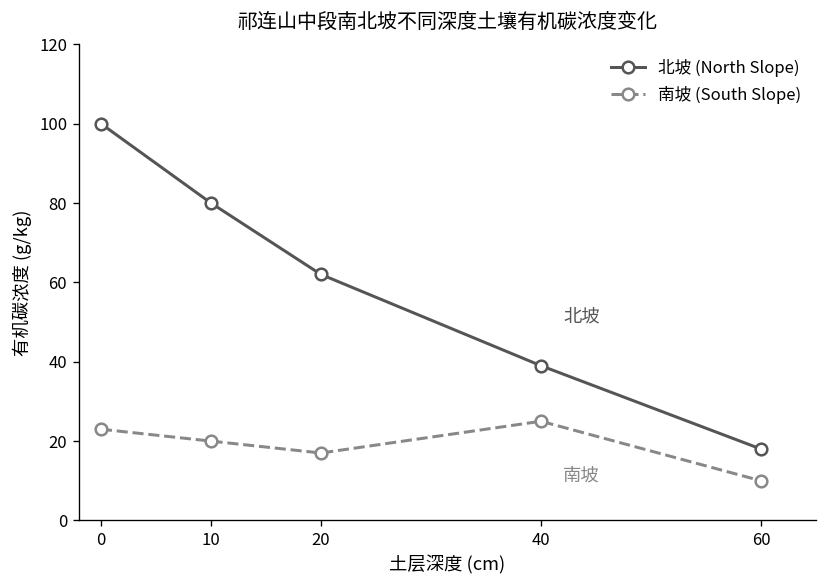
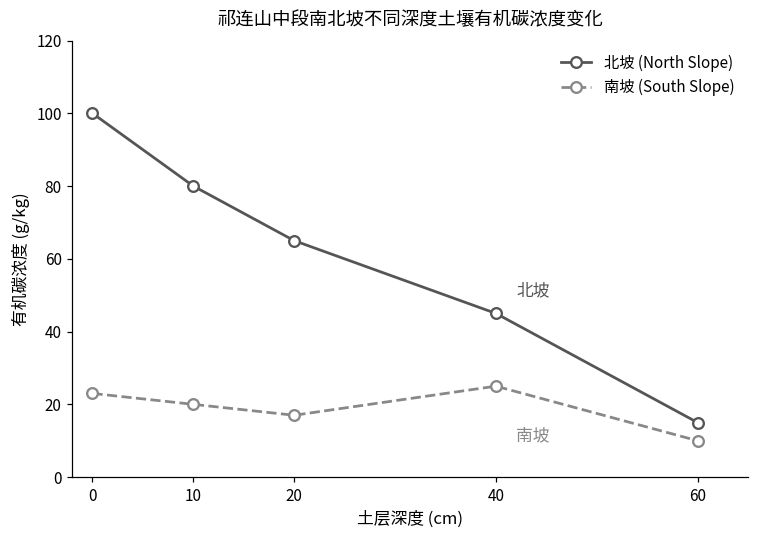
  {
    "北坡 (North Slope)": {
      "0": 100,
      "10": 80,
-     "20": 62,
-     "40": 39,
-     "60": 18
+     "20": 65,
+     "40": 45,
+     "60": 15
    },
    "南坡 (South Slope)": {
      "0": 23,
      "10": 20,
      "20": 17,
      "40": 25,
      "60": 10
    }
  }
